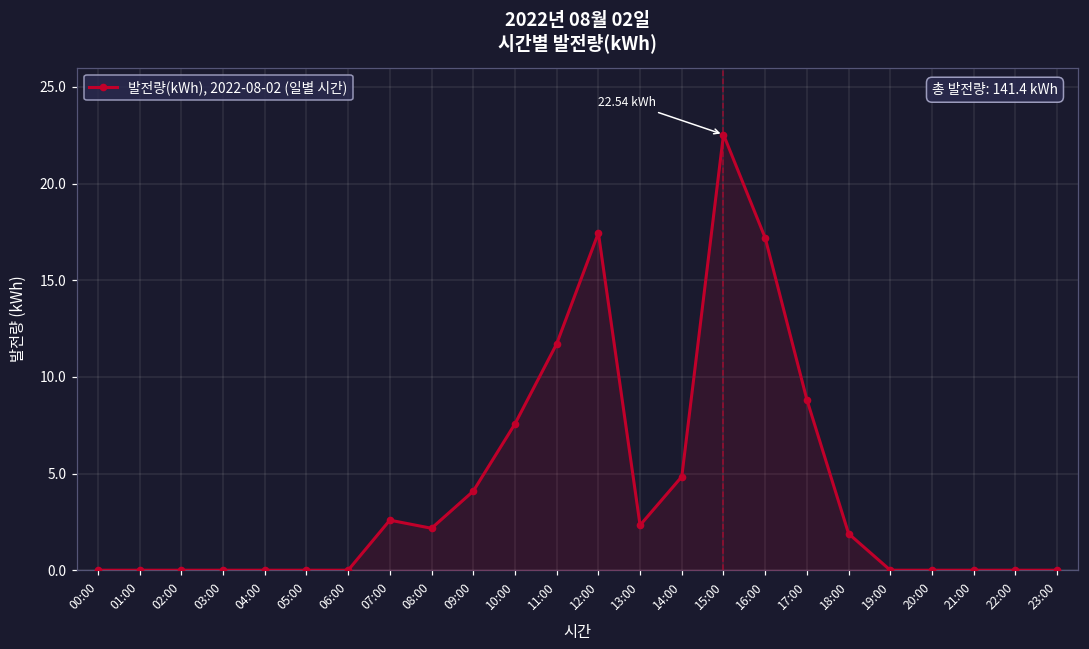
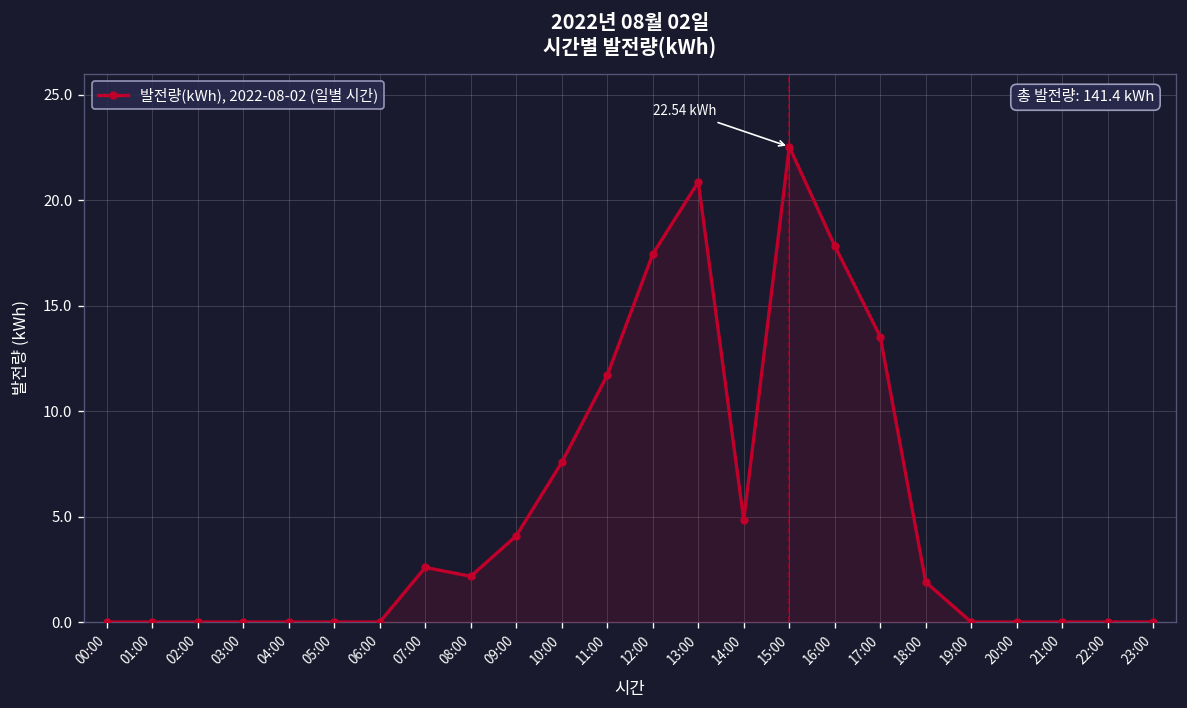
  {
    "00:00": 0.0,
    "01:00": 0.0,
    "02:00": 0.0,
    "03:00": 0.0,
    "04:00": 0.0,
    "05:00": 0.0,
    "06:00": 0.0,
    "07:00": 2.6,
    "08:00": 2.2,
    "09:00": 4.1,
    "10:00": 7.6,
    "11:00": 11.7,
    "12:00": 17.5,
-   "13:00": 2.3,
+   "13:00": 20.9,
    "14:00": 4.8,
-   "16:00": 17.2,
-   "17:00": 8.8,
+   "16:00": 17.8,
+   "17:00": 13.5,
    "18:00": 1.9,
    "19:00": 0.0,
    "20:00": 0.0,
    "21:00": 0.0,
    "22:00": 0.0,
    "23:00": 0.0
  }
